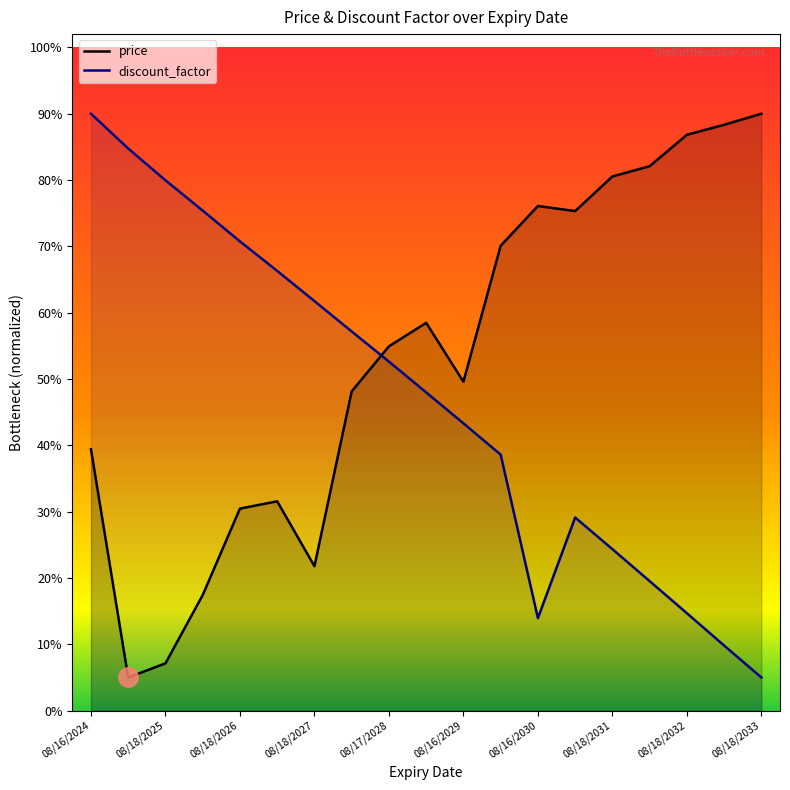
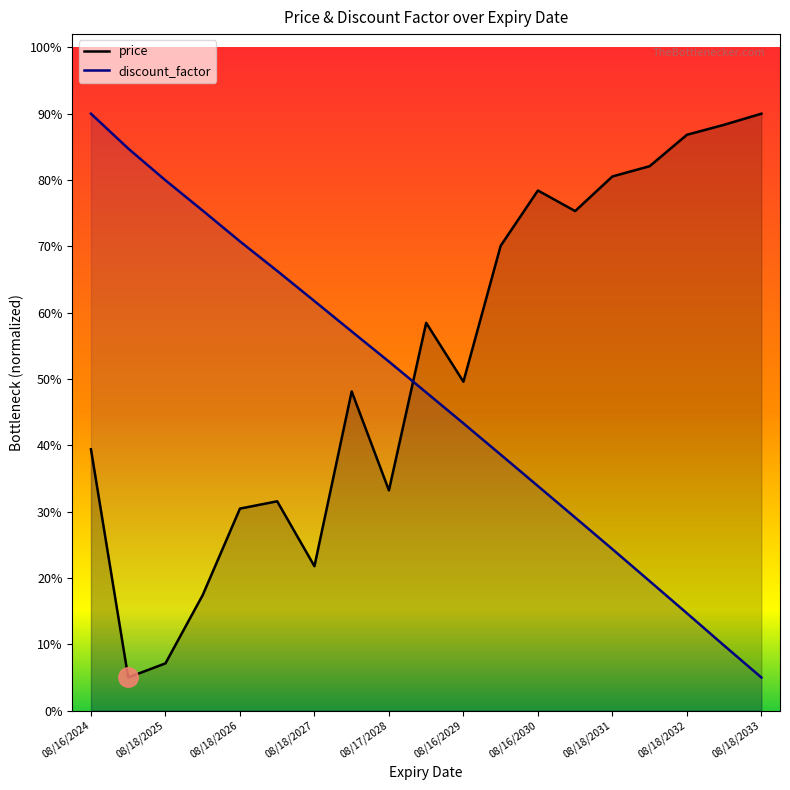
  {
    "price": {
      "08/16/2024": "39%",
      "08/18/2025": "7%",
      "08/18/2026": "30%",
      "08/18/2027": "22%",
-     "08/17/2028": "55%",
+     "08/17/2028": "33%",
      "08/16/2029": "50%",
-     "08/16/2030": "76%",
+     "08/16/2030": "78%",
      "08/18/2031": "81%",
      "08/18/2032": "87%",
      "08/18/2033": "90%"
    },
    "discount_factor": {
      "08/16/2024": "90%",
      "08/18/2025": "80%",
      "08/18/2026": "71%",
      "08/18/2027": "62%",
      "08/17/2028": "53%",
      "08/16/2029": "43%",
-     "08/16/2030": "14%",
+     "08/16/2030": "34%",
      "08/18/2031": "24%",
      "08/18/2032": "15%",
      "08/18/2033": "5%"
    }
  }
